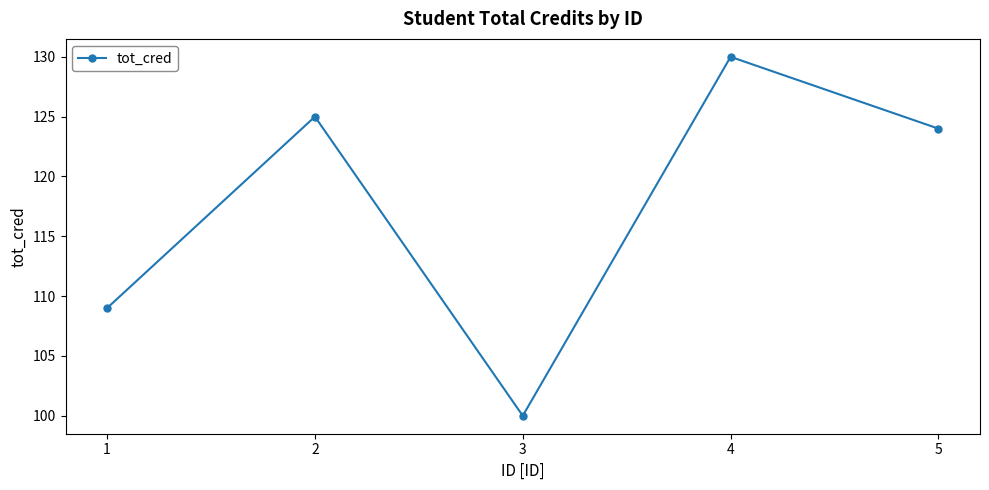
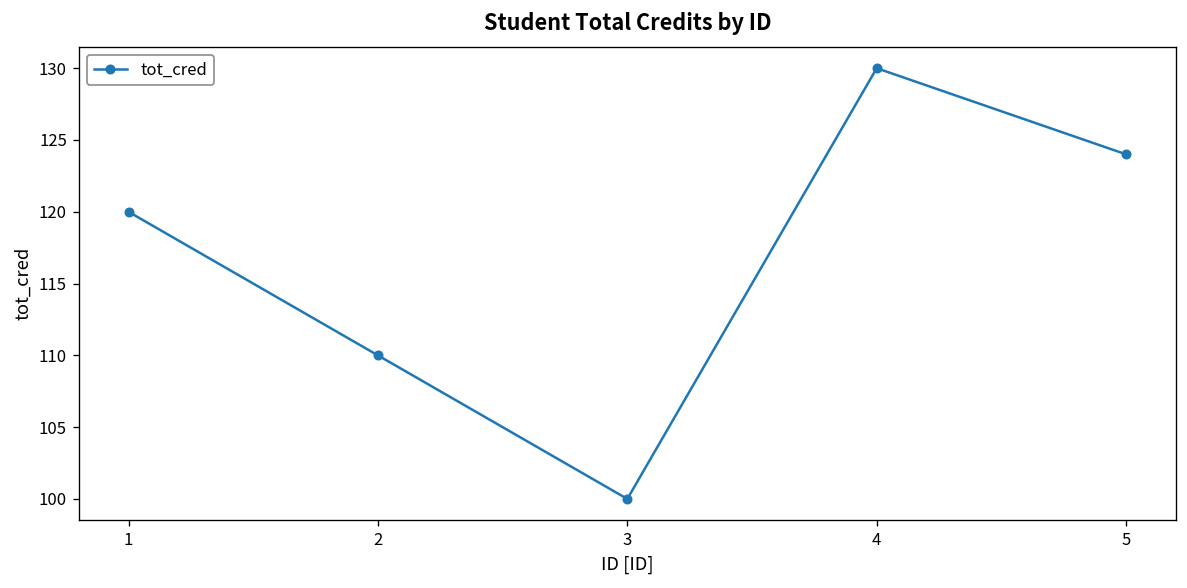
  {
-   "1": 109,
-   "2": 125,
+   "1": 120,
+   "2": 110,
    "3": 100,
    "4": 130,
    "5": 124
  }
